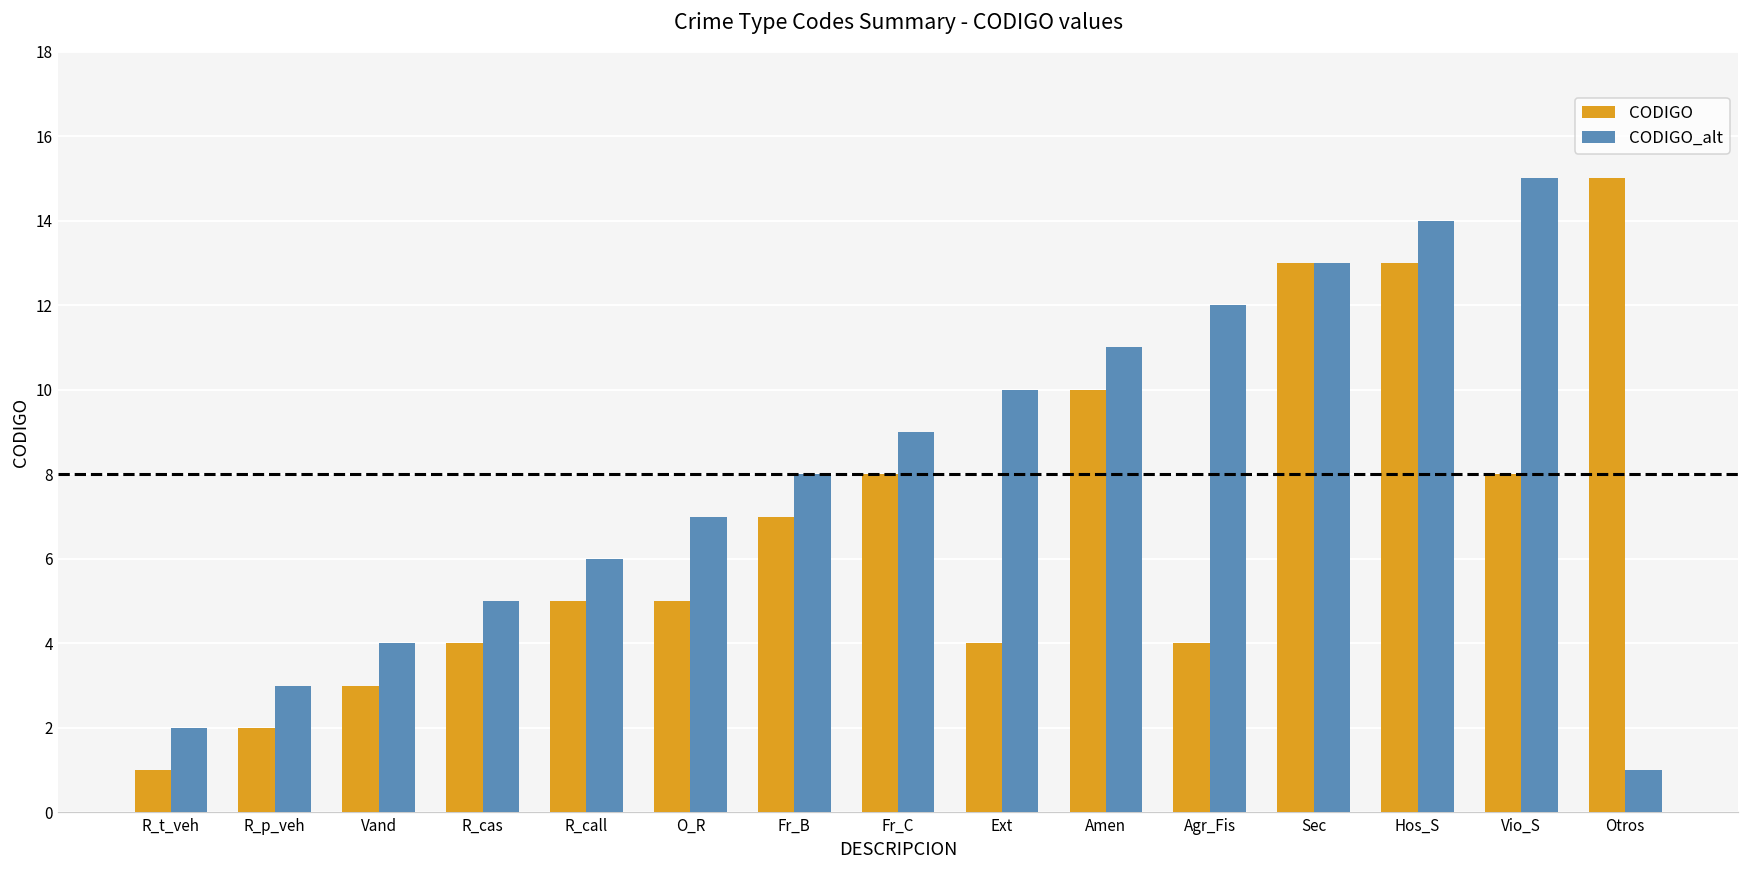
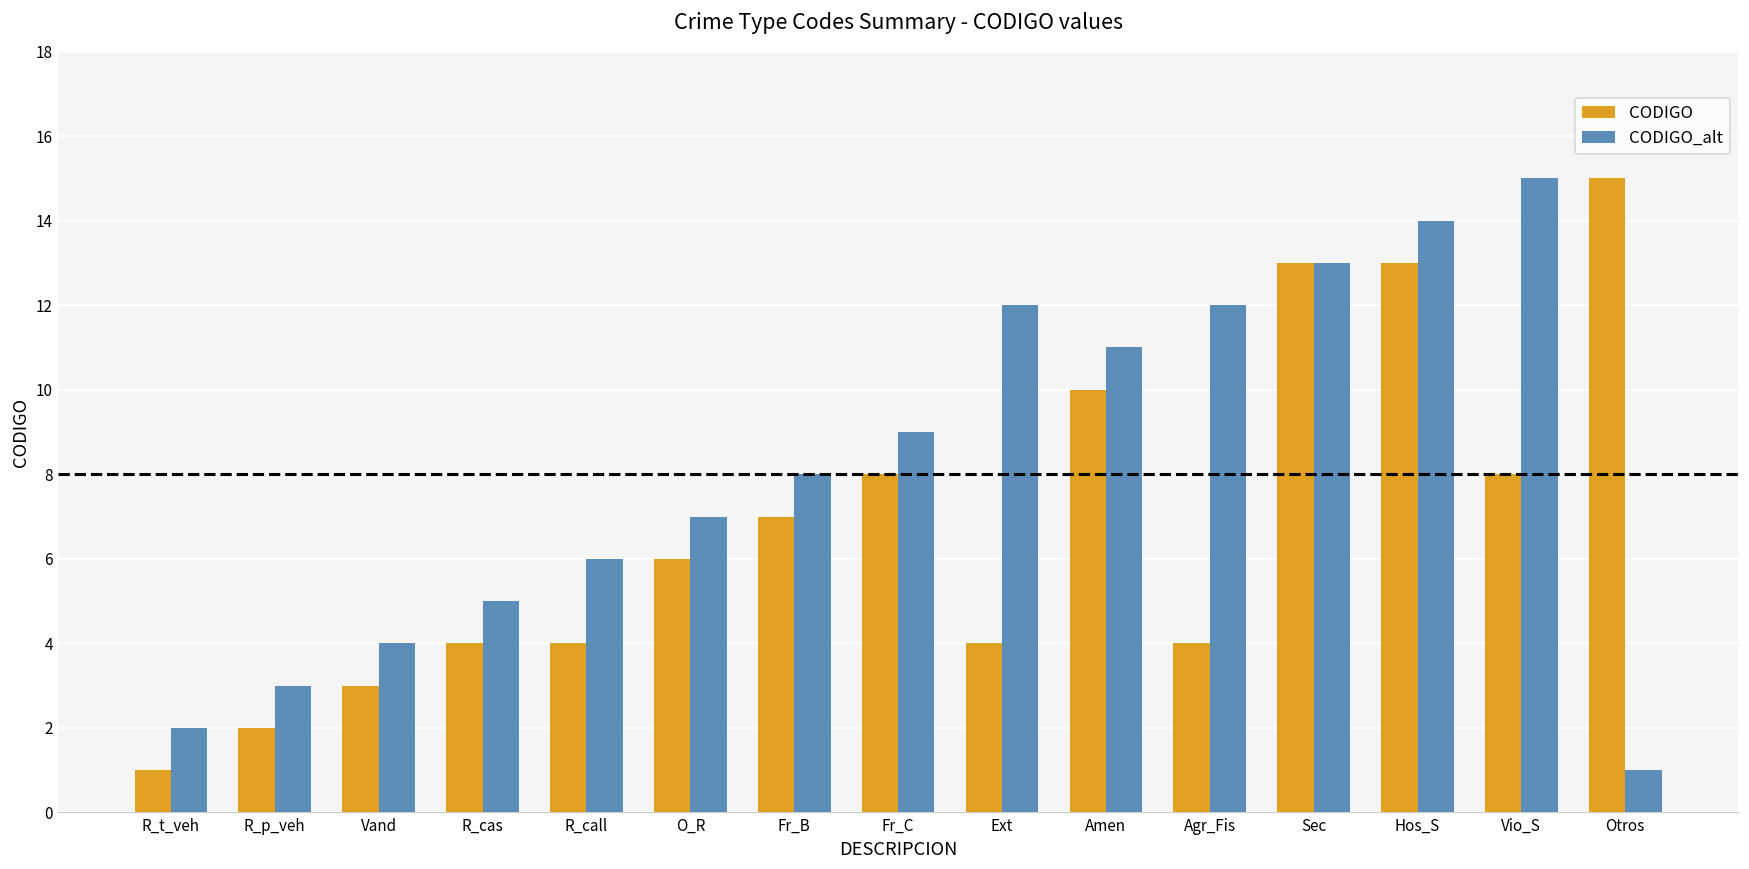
  {
    "CODIGO": {
      "R_t_veh": 1,
      "R_p_veh": 2,
      "Vand": 3,
      "R_cas": 4,
-     "R_call": 5,
-     "O_R": 5,
+     "R_call": 4,
+     "O_R": 6,
      "Fr_B": 7,
      "Fr_C": 8,
      "Ext": 4,
      "Amen": 10,
      "Agr_Fis": 4,
      "Sec": 13,
      "Hos_S": 13,
      "Vio_S": 8,
      "Otros": 15
    },
    "CODIGO_alt": {
      "R_t_veh": 2,
      "R_p_veh": 3,
      "Vand": 4,
      "R_cas": 5,
      "R_call": 6,
      "O_R": 7,
      "Fr_B": 8,
      "Fr_C": 9,
-     "Ext": 10,
+     "Ext": 12,
      "Amen": 11,
      "Agr_Fis": 12,
      "Sec": 13,
      "Hos_S": 14,
      "Vio_S": 15,
      "Otros": 1
    }
  }
